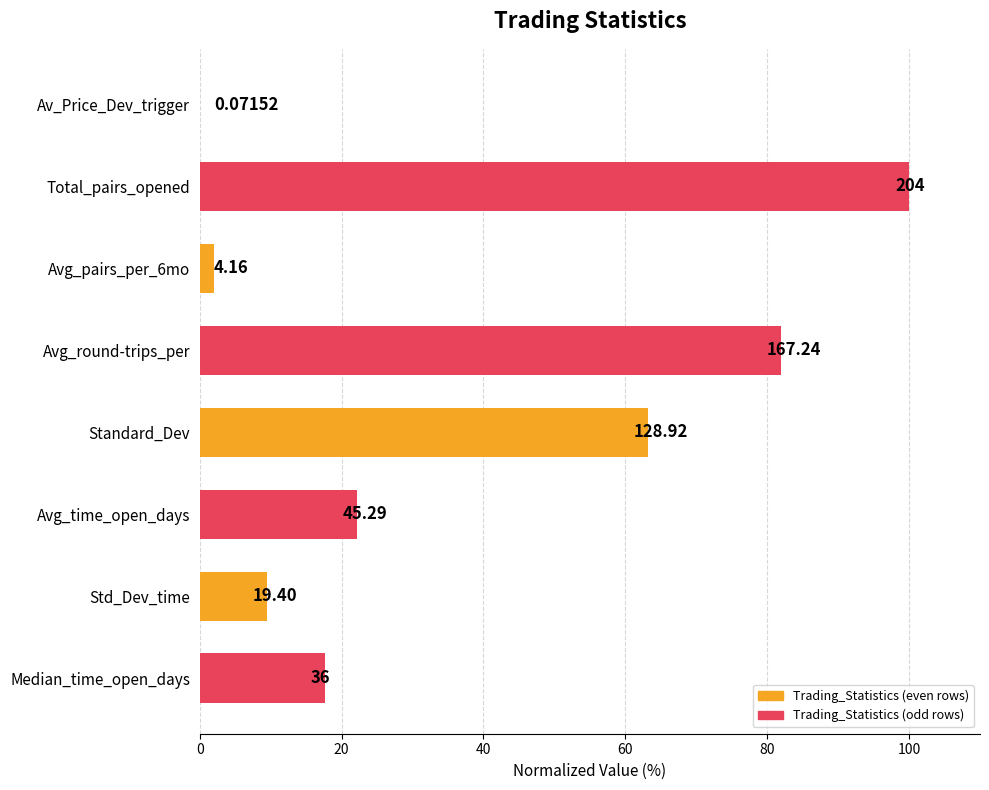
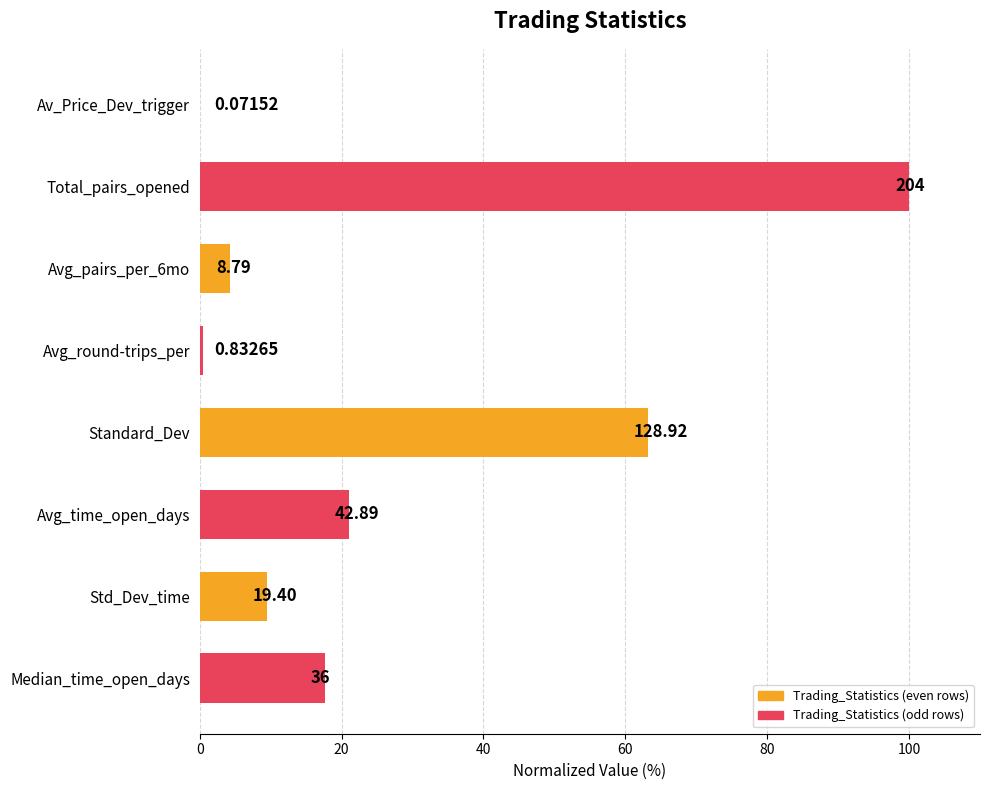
  {
-   "Avg_pairs_per_6mo": 4.16,
-   "Avg_round-trips_per": 167.24,
-   "Avg_time_open_days": 45.29
+   "Avg_pairs_per_6mo": 8.79,
+   "Avg_round-trips_per": 0.83265,
+   "Avg_time_open_days": 42.89
  }
